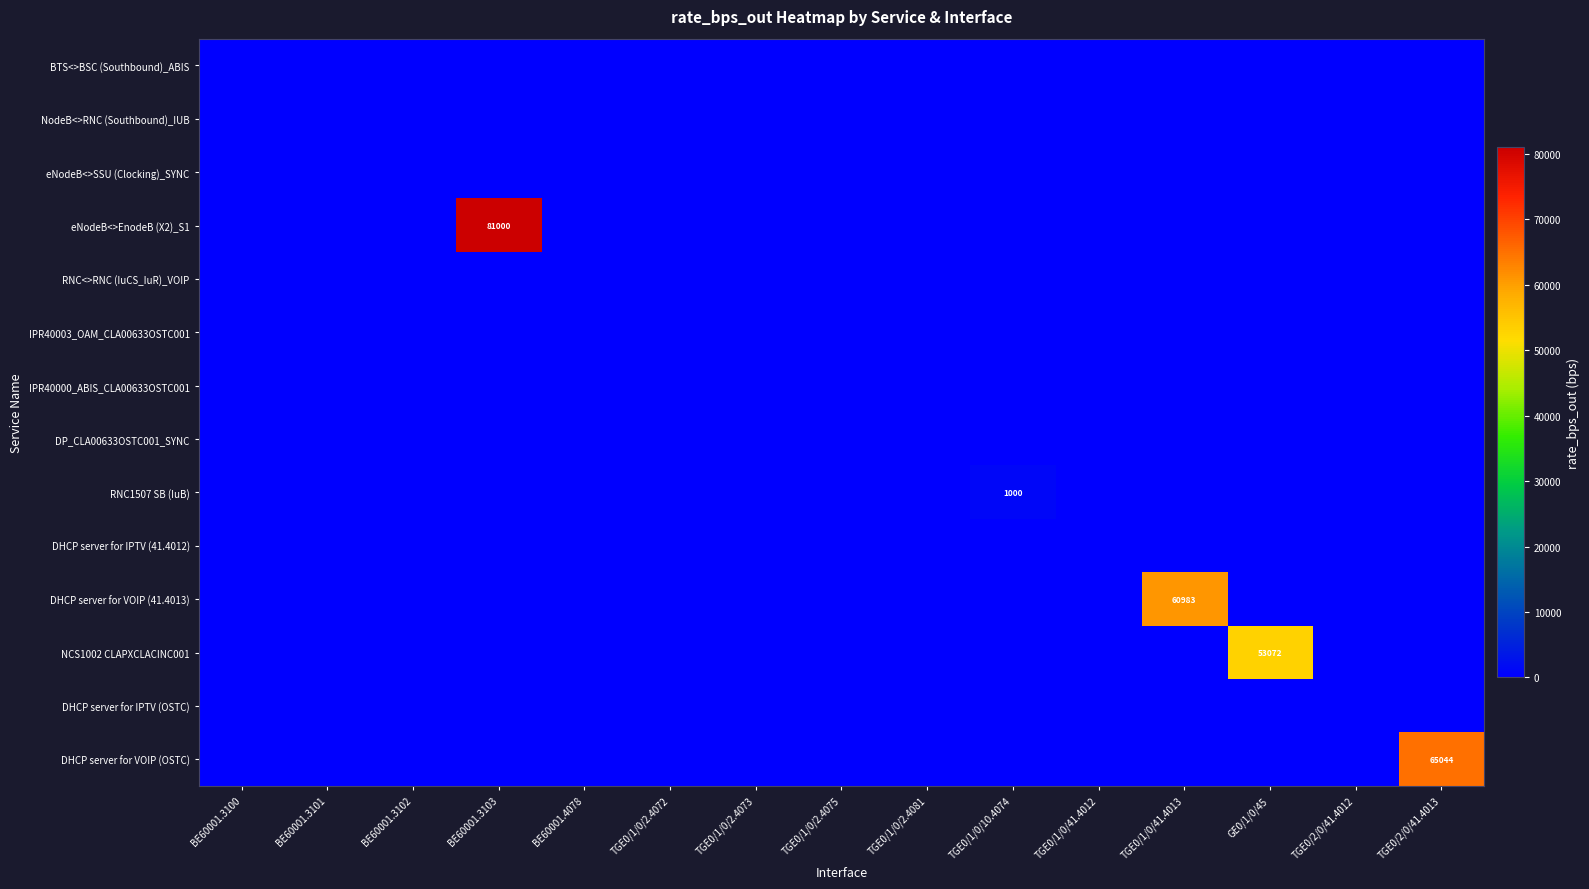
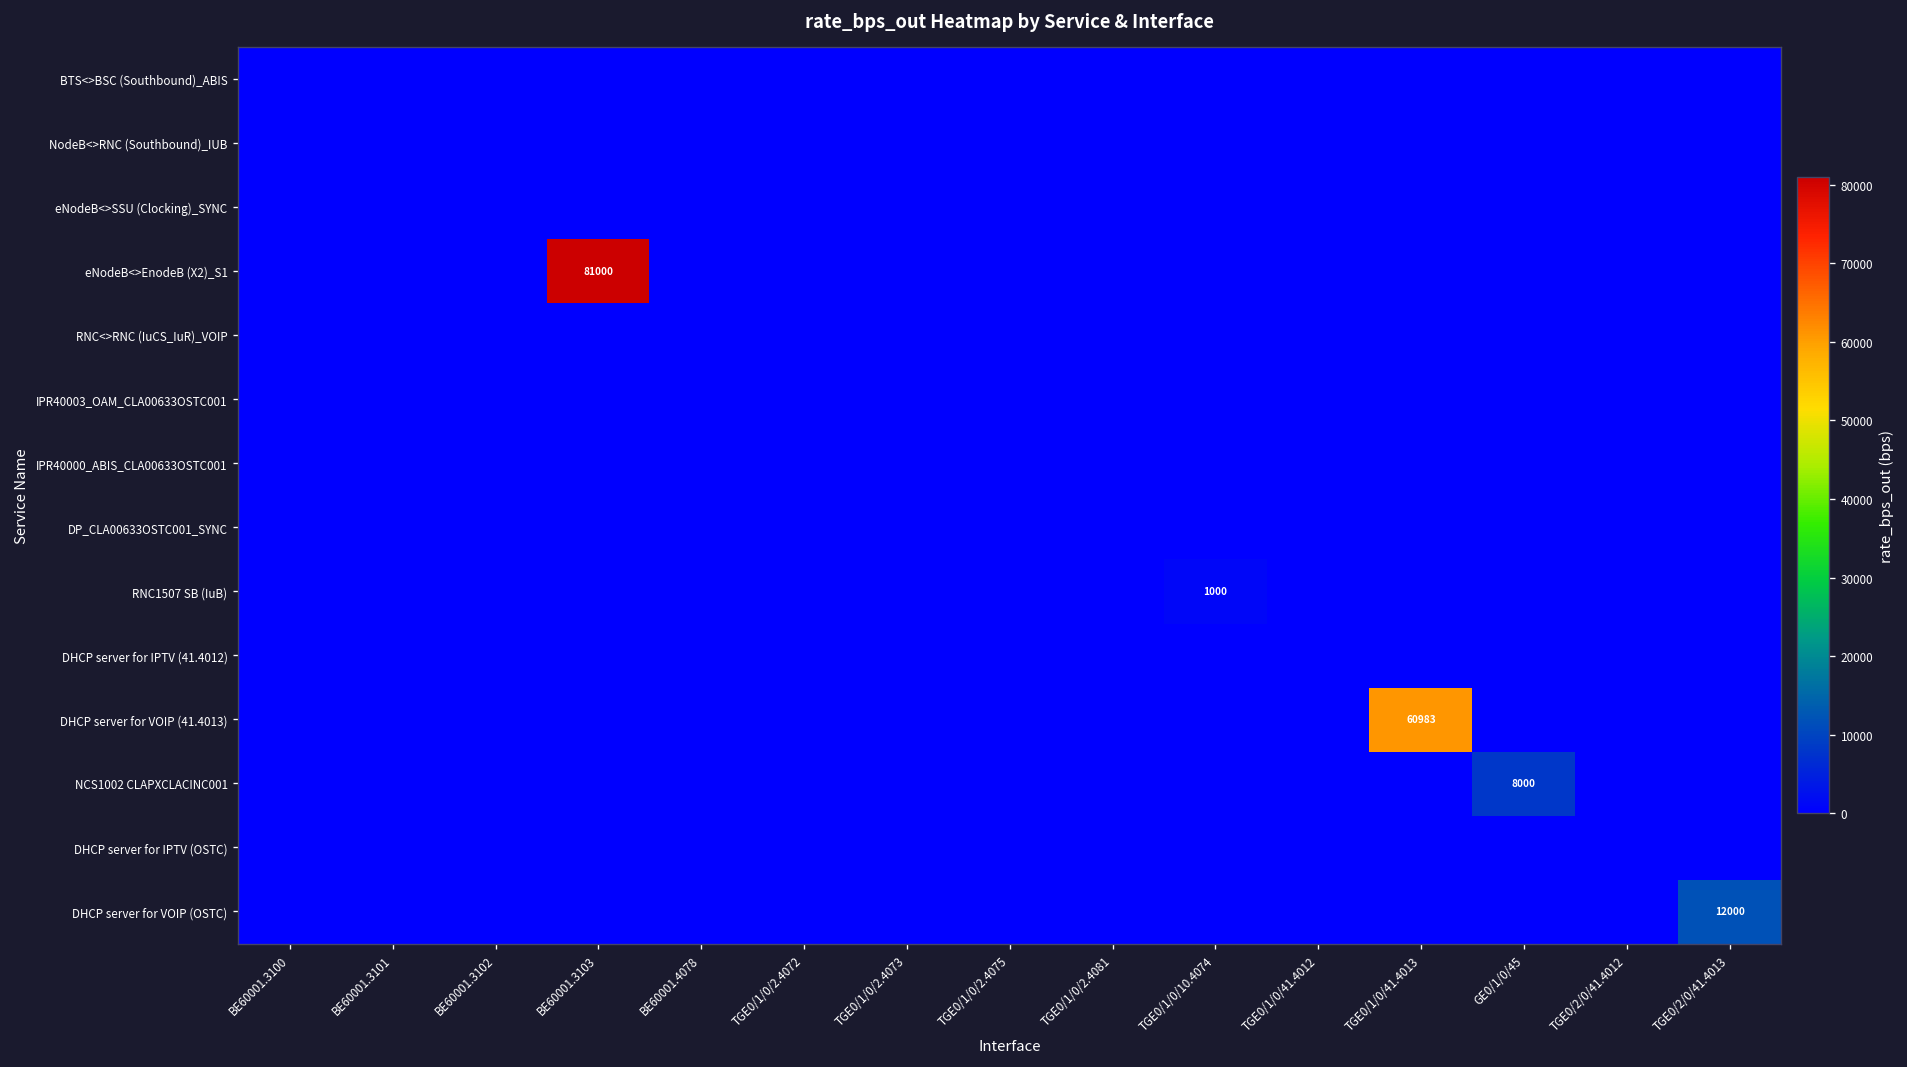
  {
    "eNodeB<>EnodeB (X2)_S1": {
      "BE60001.3103": 81000
    },
    "RNC1507 SB (IuB)": {
      "TGE0/1/0/10.4074": 1000
    },
    "DHCP server for VOIP (41.4013)": {
      "TGE0/1/0/41.4013": 60983
    },
    "NCS1002 CLAPXCLACINC001": {
-     "GE0/1/0/45": 53072
+     "GE0/1/0/45": 8000
    },
    "DHCP server for VOIP (OSTC)": {
-     "TGE0/2/0/41.4013": 65044
+     "TGE0/2/0/41.4013": 12000
    }
  }
